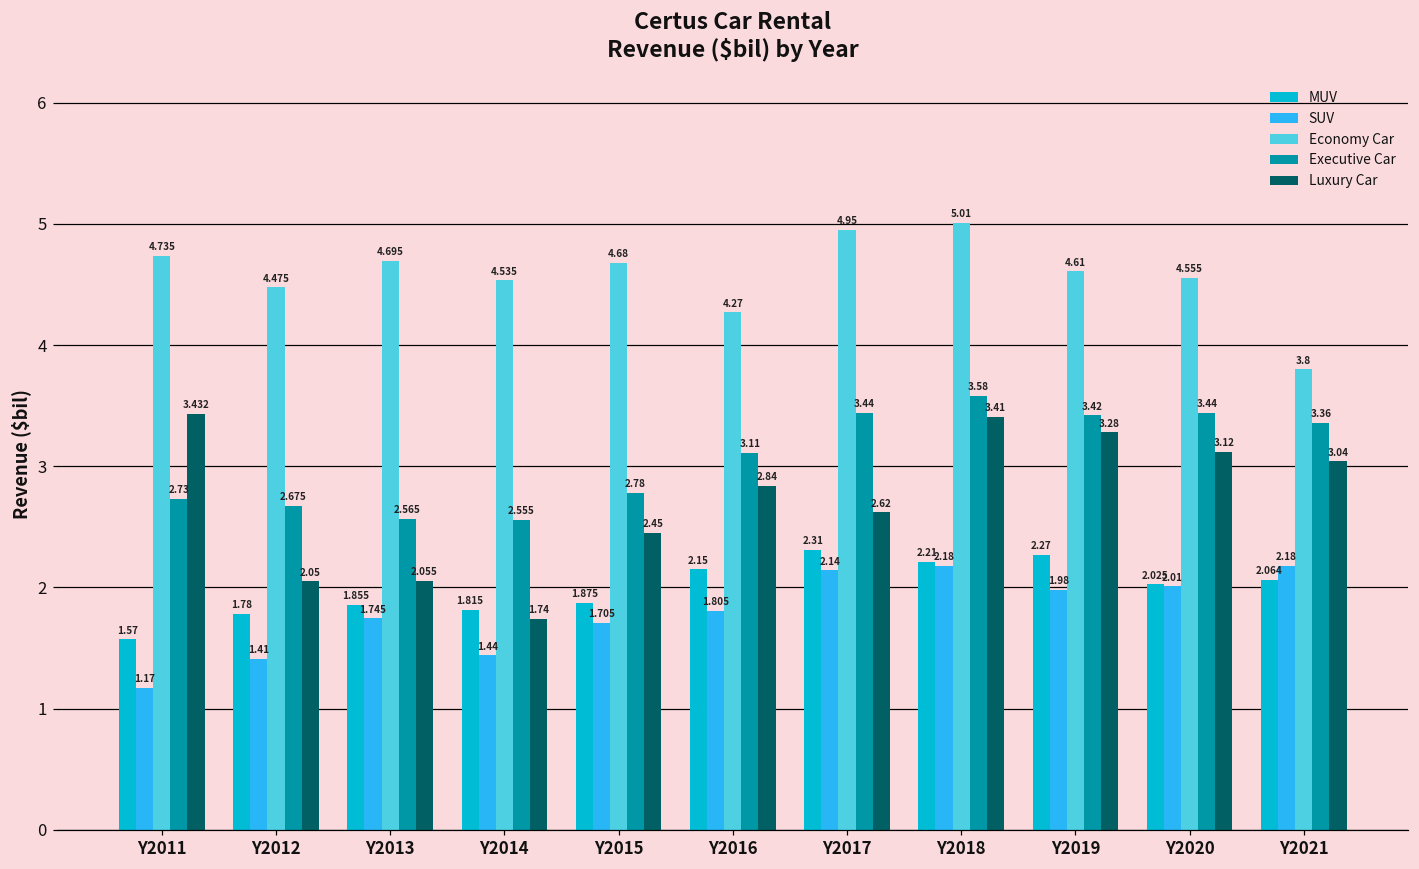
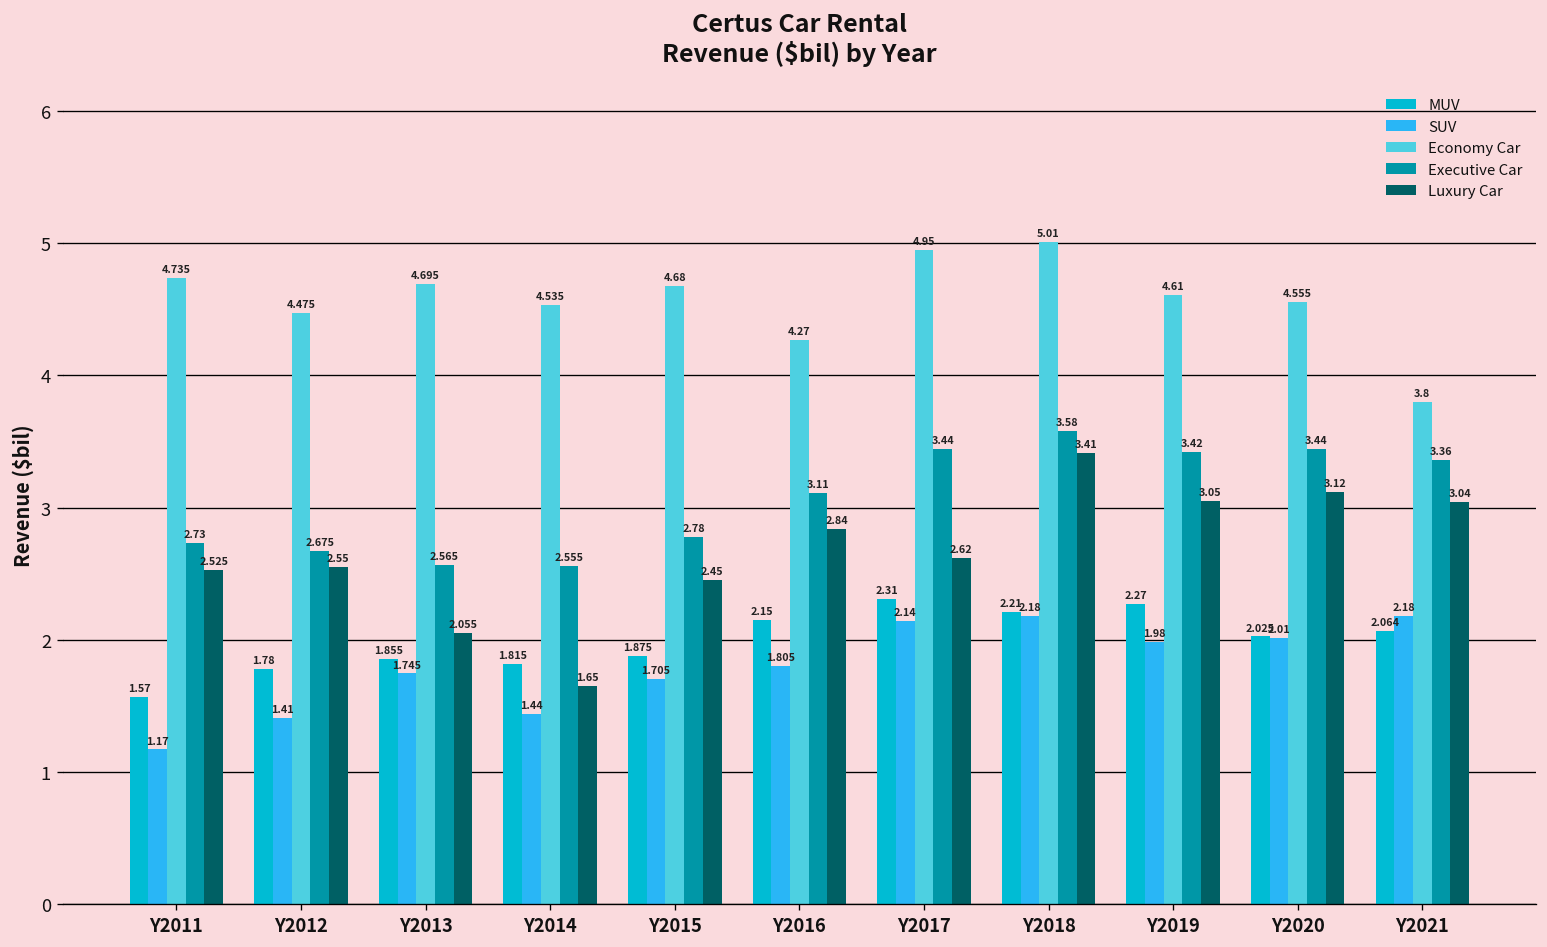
  {
    "Luxury Car": {
-     "Y2011": 3.432,
-     "Y2012": 2.05,
+     "Y2011": 2.525,
+     "Y2012": 2.55,
      "Y2013": 2.055,
-     "Y2014": 1.74,
+     "Y2014": 1.65,
      "Y2015": 2.45,
      "Y2016": 2.84,
      "Y2017": 2.62,
      "Y2018": 3.41,
-     "Y2019": 3.28,
+     "Y2019": 3.05,
      "Y2020": 3.12,
      "Y2021": 3.04
    }
  }
